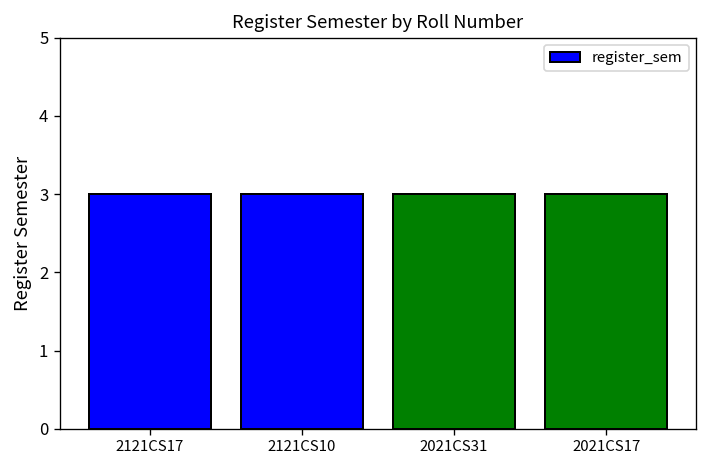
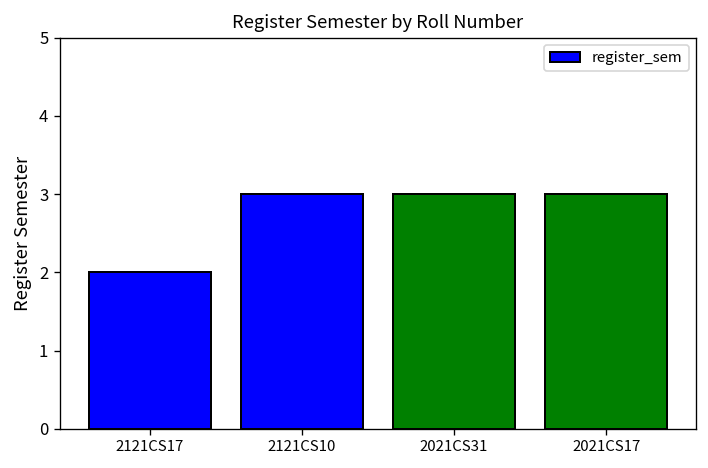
  {
-   "2121CS17": 3,
+   "2121CS17": 2,
    "2121CS10": 3,
    "2021CS31": 3,
    "2021CS17": 3
  }
